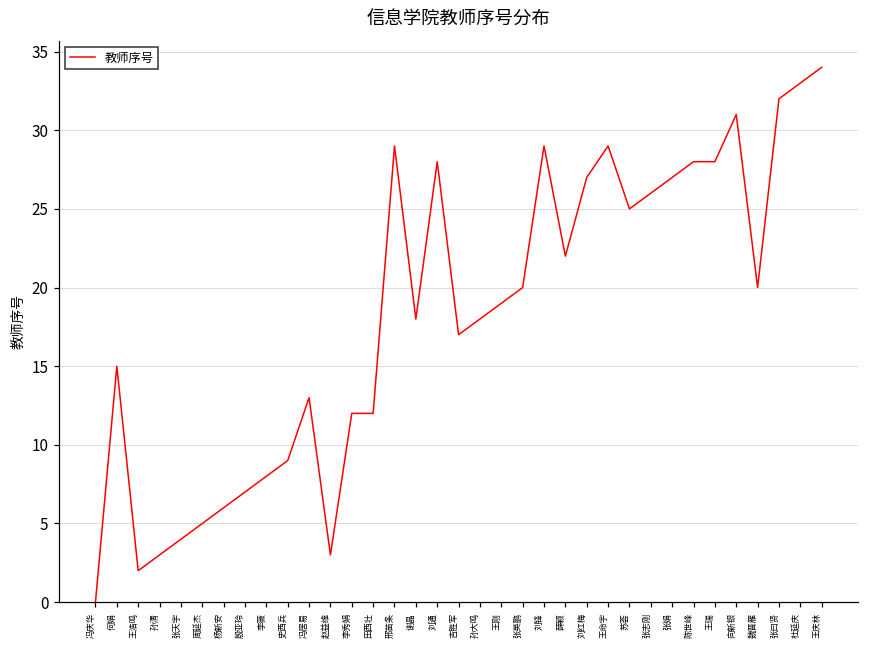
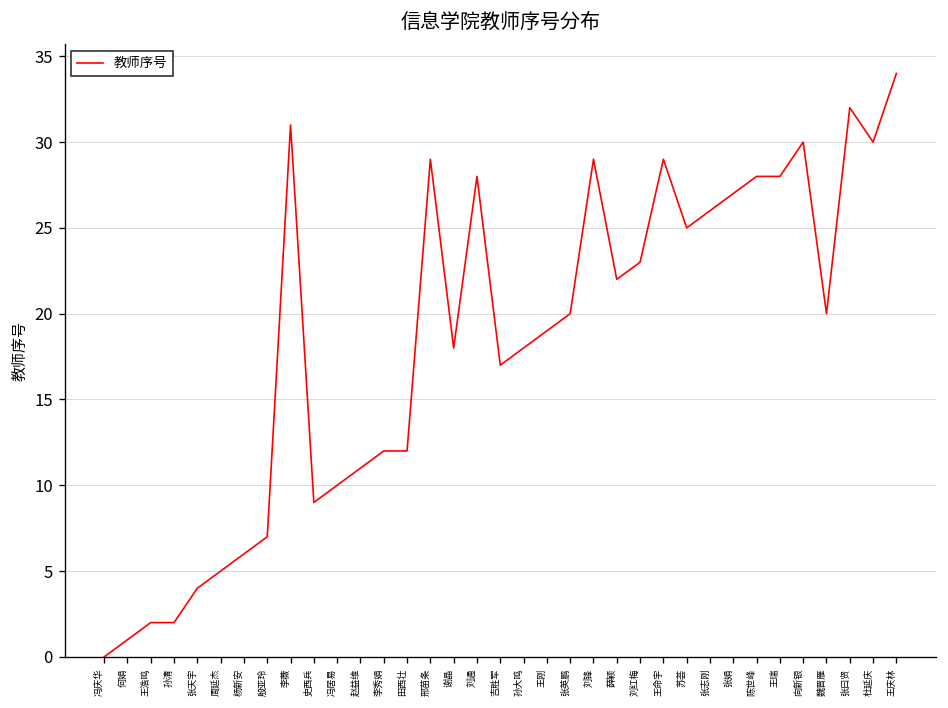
  {
    "冯庆华": 0,
-   "何娟": 15,
+   "何娟": 1,
    "王浩鸣": 2,
-   "孙清": 3,
+   "孙清": 2,
    "张天宇": 4,
    "周延杰": 5,
    "杨新安": 6,
    "殷亚玲": 7,
-   "李薇": 8,
+   "李薇": 31,
    "史西兵": 9,
-   "冯居易": 13,
-   "赵益维": 3,
+   "冯居易": 10,
+   "赵益维": 11,
    "李秀娟": 12,
    "田西壮": 12,
    "邢苗条": 29,
    "谢晶": 18,
    "刘通": 28,
    "吉胜军": 17,
    "孙大鸣": 18,
    "王刚": 19,
    "张英鹏": 20,
    "刘锋": 29,
    "薛颖": 22,
-   "刘红梅": 27,
+   "刘红梅": 23,
    "王命宇": 29,
    "苏荟": 25,
    "张志刚": 26,
    "张娟": 27,
    "陈世峰": 28,
    "王瑞": 28,
-   "向新银": 31,
+   "向新银": 30,
    "魏晋雁": 20,
    "张曰贤": 32,
-   "杜延庆": 33,
+   "杜延庆": 30,
    "王庆林": 34
  }
